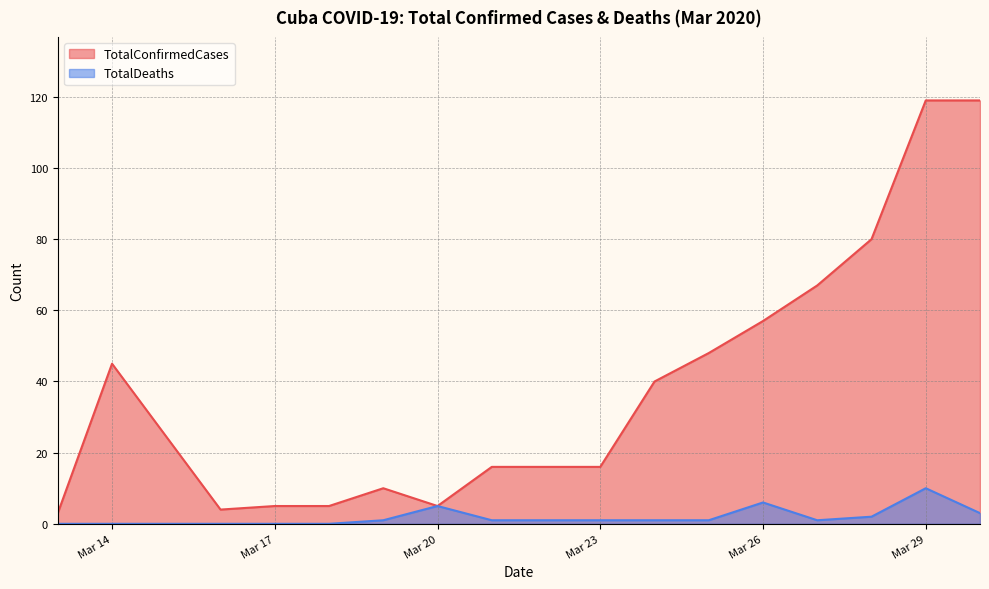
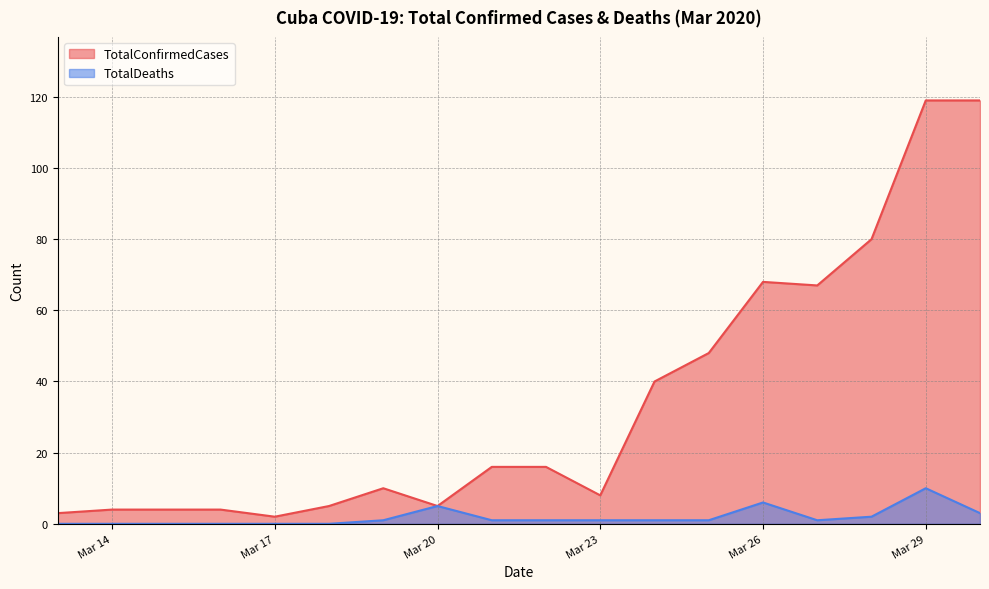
  {
    "TotalConfirmedCases": {
-     "Mar 14": 45,
-     "Mar 17": 5,
-     "Mar 23": 16,
-     "Mar 26": 57,
+     "Mar 14": 4,
+     "Mar 17": 2,
+     "Mar 23": 8,
+     "Mar 26": 68,
      "Mar 29": 119
    },
    "TotalDeaths": {
      "Mar 14": 0,
      "Mar 17": 0,
      "Mar 23": 1,
      "Mar 26": 6,
      "Mar 29": 10
    }
  }
